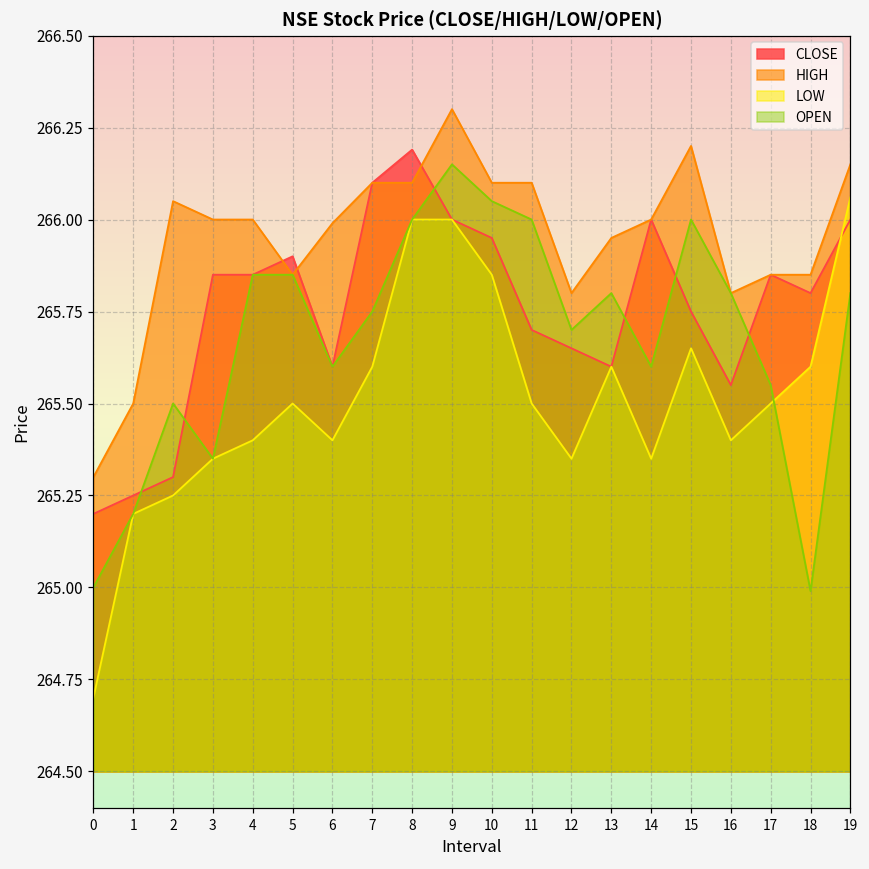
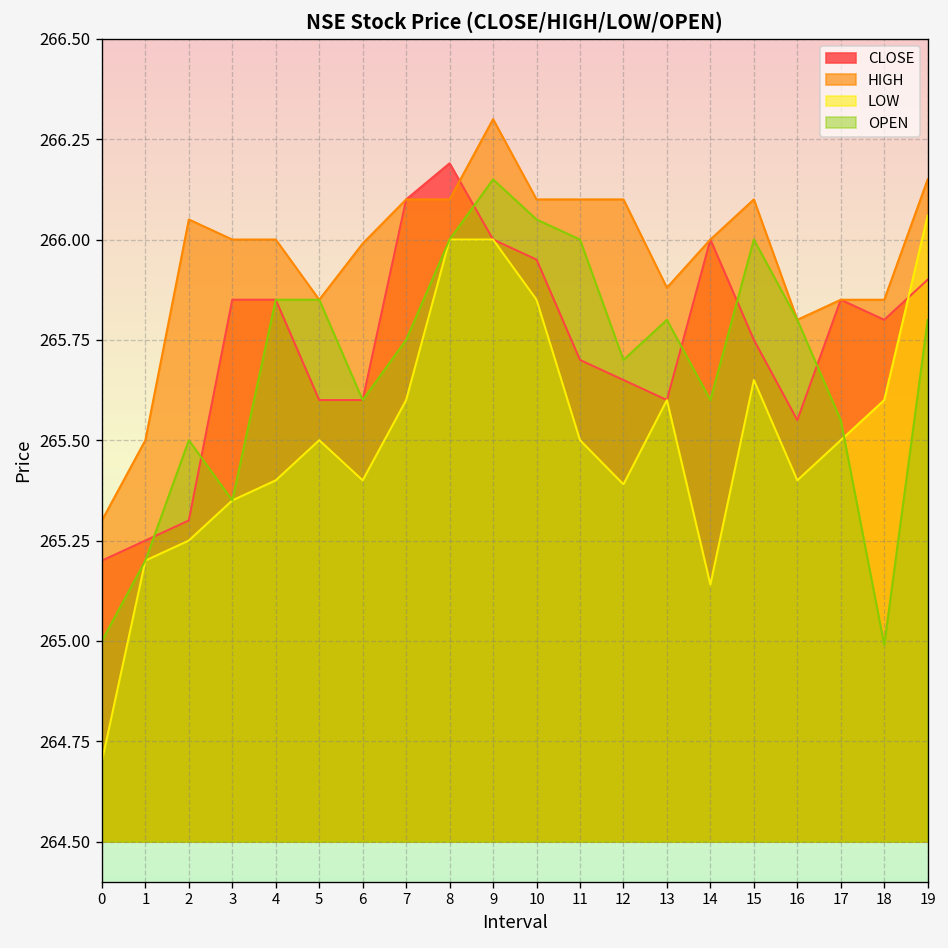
  {
    "CLOSE": {
      "0": 265.2,
      "1": 265.25,
      "2": 265.3,
      "3": 265.85,
-     "5": 265.9,
+     "5": 265.6,
      "8": 266.19,
      "10": 265.95,
      "11": 265.7,
      "12": 265.65,
      "15": 265.75,
      "16": 265.55,
      "18": 265.8,
-     "19": 266.0
+     "19": 265.9
    },
    "HIGH": {
      "0": 265.30,
      "1": 265.50,
      "2": 266.05,
      "3": 266.00,
      "4": 266.00,
      "6": 265.99,
      "8": 266.10,
      "9": 266.30,
      "10": 266.10,
      "11": 266.10,
-     "12": 265.8,
-     "13": 265.95,
-     "15": 266.2,
+     "12": 266.1,
+     "13": 265.88,
+     "15": 266.1,
      "18": 265.85,
      "19": 266.15
    },
    "LOW": {
      "0": 264.70,
      "2": 265.25,
      "4": 265.40,
      "5": 265.50,
      "6": 265.40,
      "7": 265.60,
      "10": 265.85,
      "11": 265.50,
-     "12": 265.35,
-     "14": 265.35,
+     "12": 265.39,
+     "14": 265.14,
      "15": 265.65,
      "16": 265.40,
      "17": 265.50,
      "18": 265.60,
      "19": 266.06
    },
    "OPEN": {
      "0": 265.00,
      "2": 265.50,
      "7": 265.75,
      "9": 266.15,
      "10": 266.05,
      "11": 266.00,
      "12": 265.70,
      "13": 265.80,
      "14": 265.60,
      "15": 266.00,
      "17": 265.55,
      "18": 264.99,
      "19": 265.80
    }
  }
